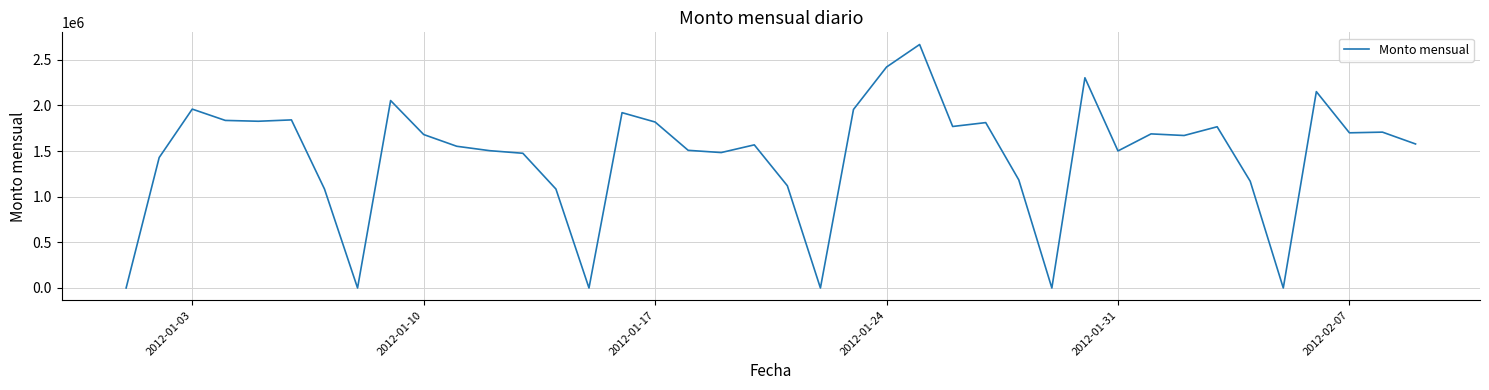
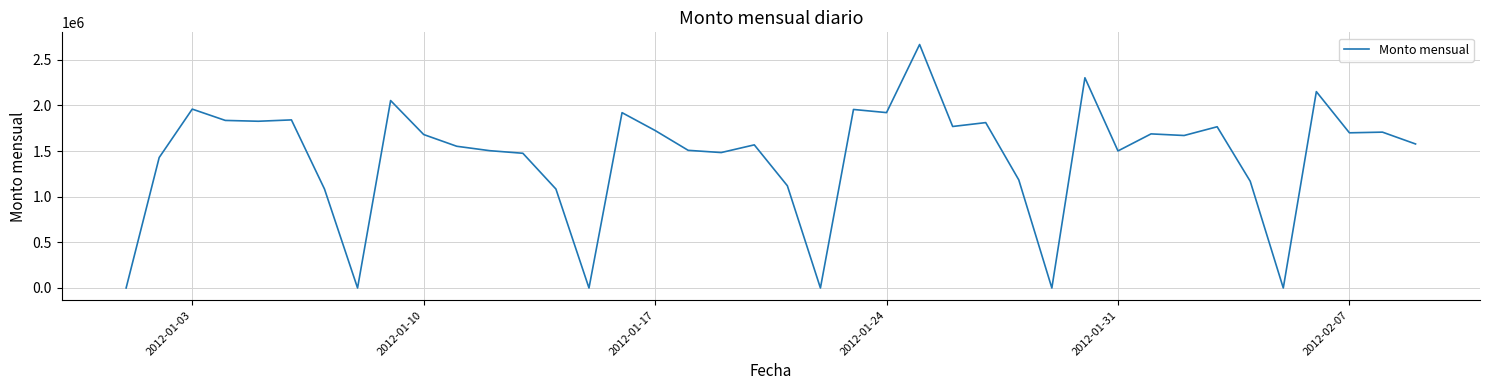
  {
    "2012-01-03": 2000000,
    "2012-01-10": 1700000,
-   "2012-01-17": 1800000,
-   "2012-01-24": 2400000,
+   "2012-01-17": 1700000,
+   "2012-01-24": 1900000,
    "2012-01-31": 1500000,
    "2012-02-07": 1700000
  }
